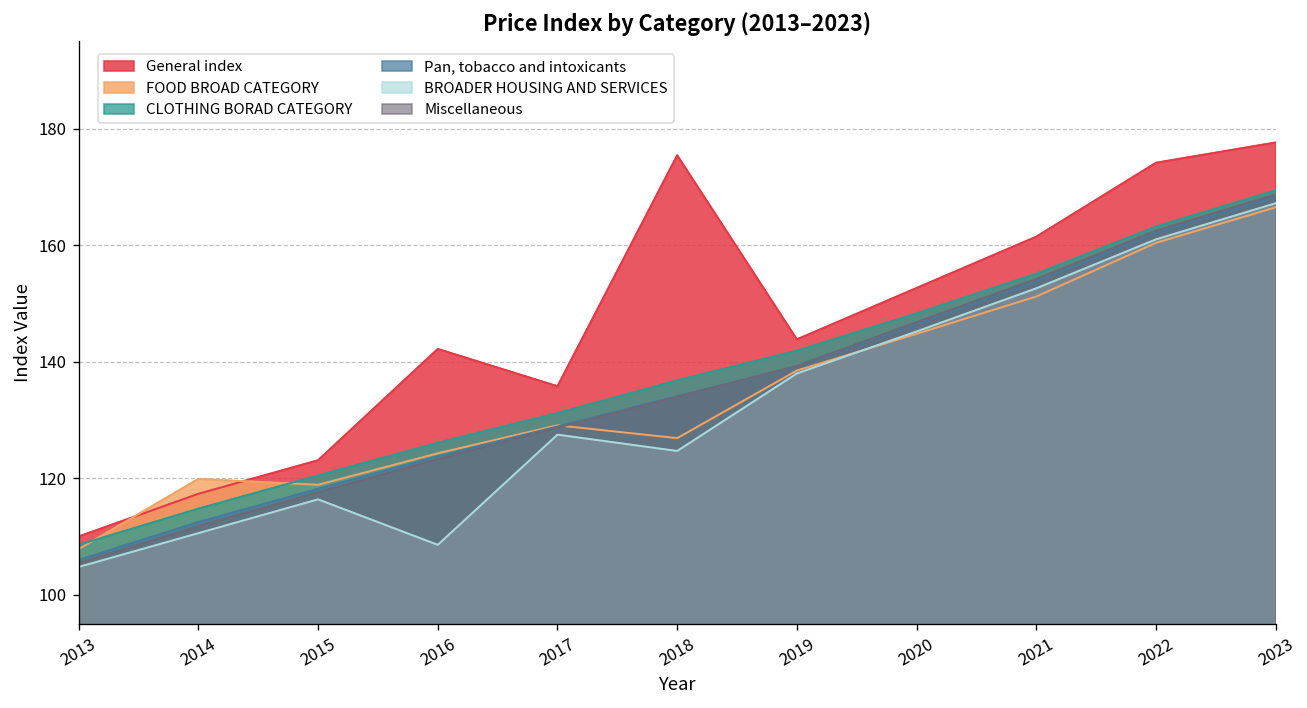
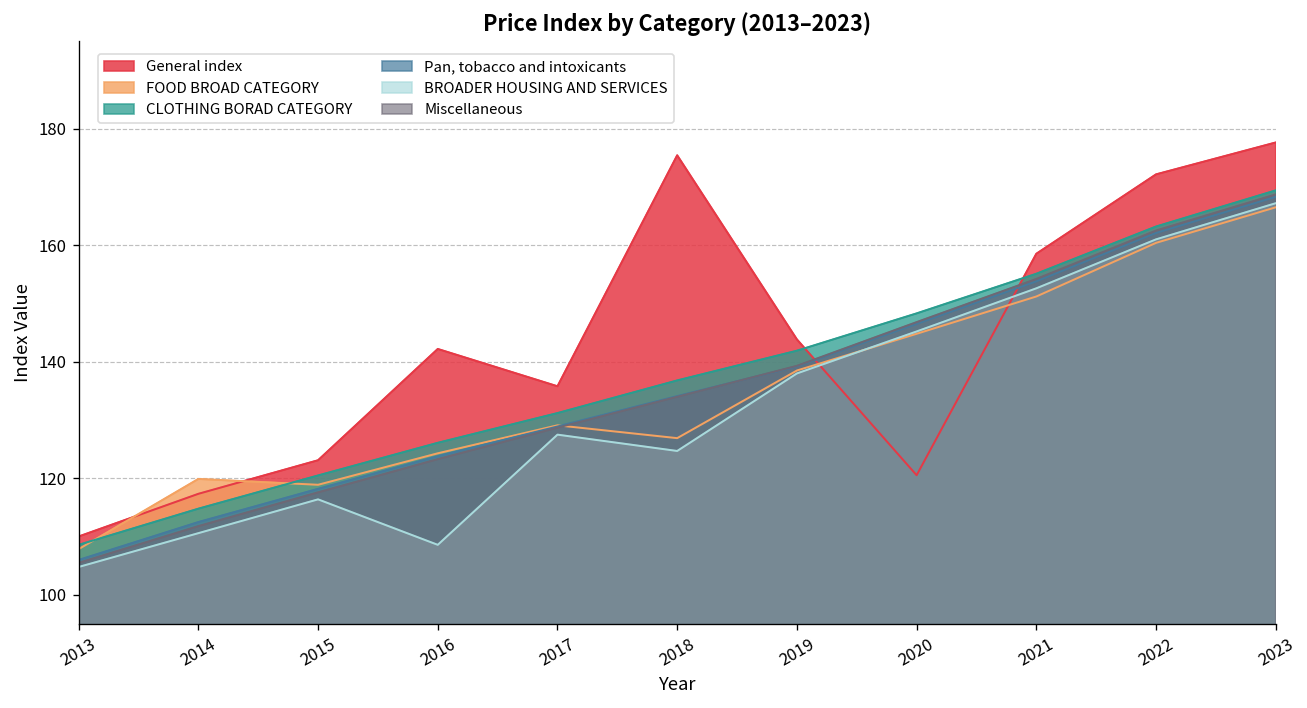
  {
    "General index": {
      "2013": 110,
      "2014": 117,
      "2015": 123,
      "2016": 142,
      "2017": 136,
      "2018": 175,
      "2019": 144,
-     "2020": 153,
-     "2021": 161,
-     "2022": 174,
+     "2020": 121,
+     "2021": 159,
+     "2022": 172,
      "2023": 178
    },
    "FOOD BROAD CATEGORY": {
      "2013": 108,
      "2014": 120,
      "2015": 119,
      "2018": 127,
      "2021": 151,
      "2022": 160,
      "2023": 167
    },
    "BROADER HOUSING AND SERVICES": {
      "2013": 105,
      "2014": 111,
      "2015": 116,
      "2016": 109,
      "2017": 128,
      "2018": 125,
      "2021": 153,
      "2022": 161,
      "2023": 167
    }
  }
